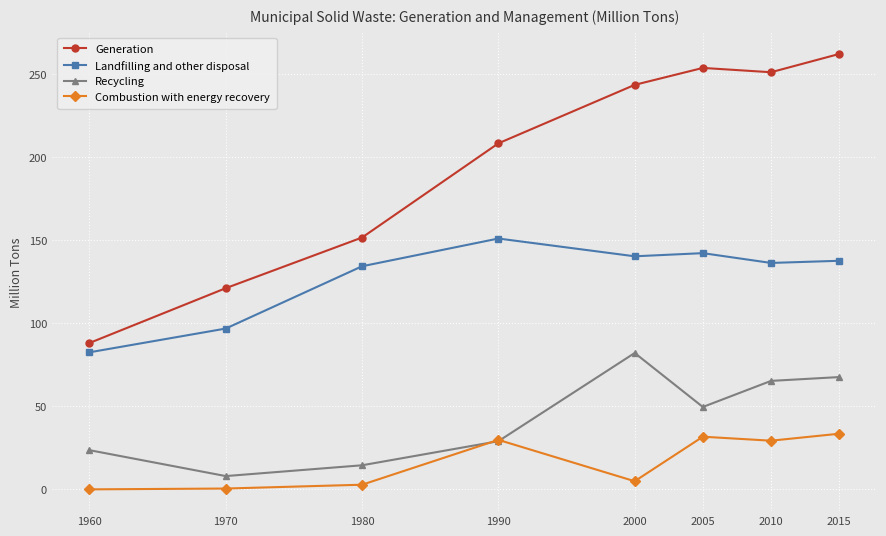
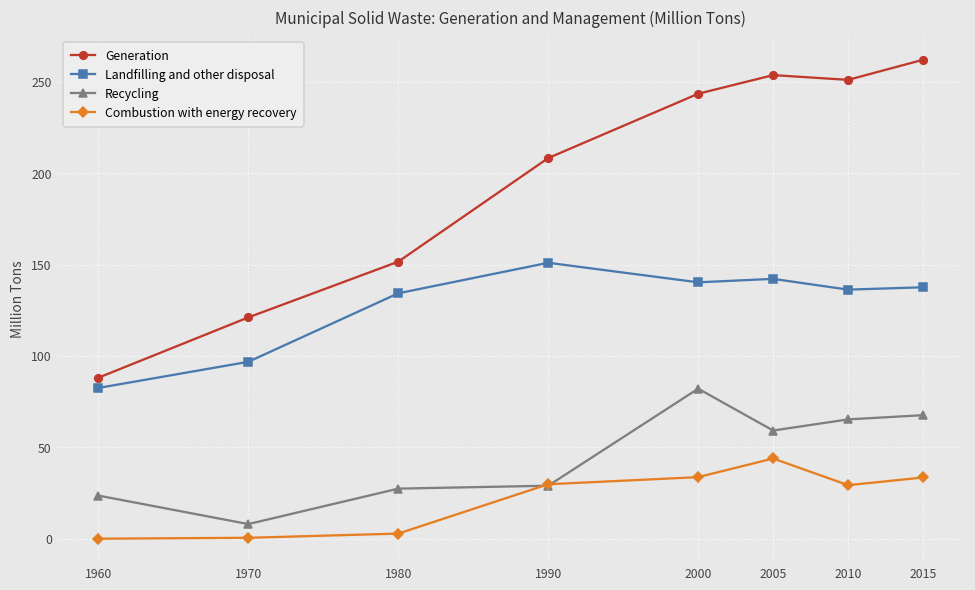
  {
    "Generation": {
      "1960": 88,
      "1970": 121,
      "1980": 152,
      "1990": 208,
      "2000": 244,
      "2005": 254,
      "2010": 251,
      "2015": 262
    },
    "Landfilling and other disposal": {
      "1960": 83,
      "1970": 97,
      "1980": 134,
      "1990": 151,
      "2000": 140,
      "2005": 142,
      "2010": 136,
      "2015": 138
    },
    "Recycling": {
      "1960": 24,
      "1970": 8,
-     "1980": 15,
+     "1980": 27,
      "2000": 82,
-     "2005": 50,
+     "2005": 59,
      "2010": 65,
      "2015": 68
    },
    "Combustion with energy recovery": {
      "1960": 0,
      "1970": 1,
      "1980": 3,
-     "2000": 5,
-     "2005": 32,
+     "2000": 34,
+     "2005": 44,
      "2010": 29,
      "2015": 34
    }
  }
